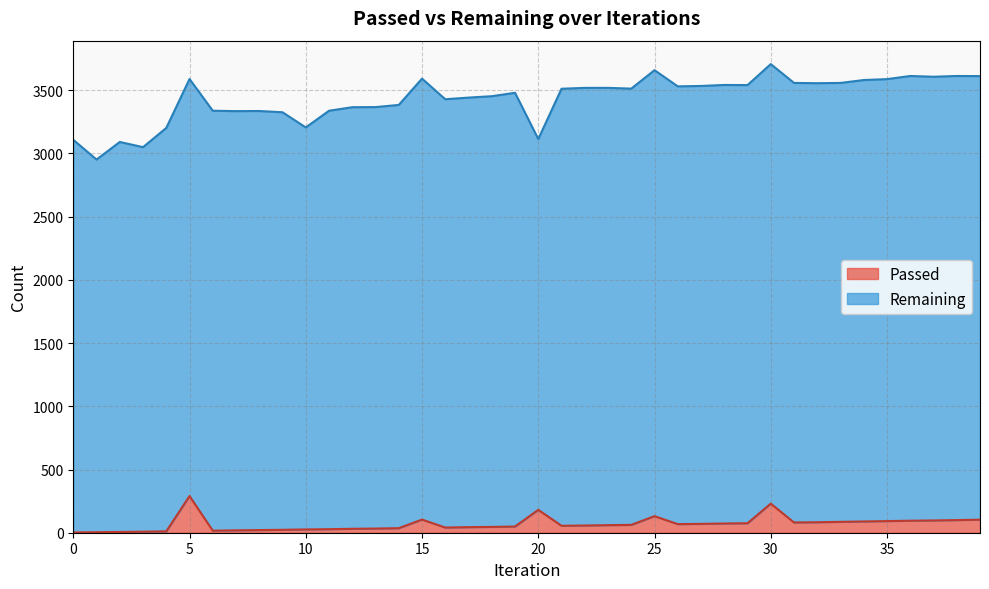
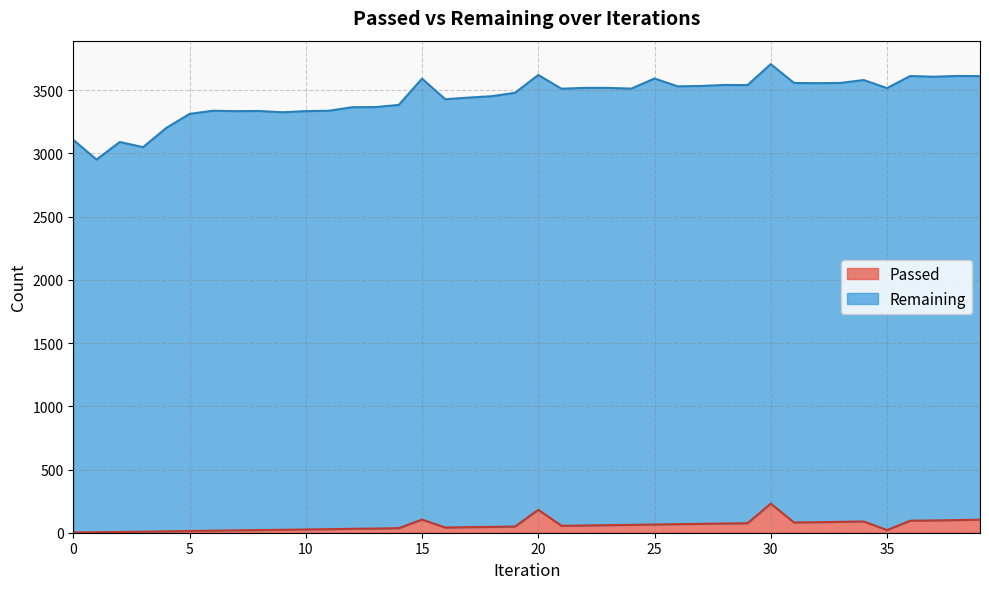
  {
    "Passed": {
      "0": 0,
-     "5": 290,
+     "5": 10,
      "10": 30,
      "15": 100,
      "20": 180,
-     "25": 130,
+     "25": 70,
      "30": 230,
-     "35": 90
+     "35": 20
    },
    "Remaining": {
      "0": 3110,
      "5": 3300,
-     "10": 3180,
+     "10": 3310,
      "15": 3490,
-     "20": 2930,
+     "20": 3440,
      "25": 3530,
      "30": 3480,
      "35": 3500
    }
  }
